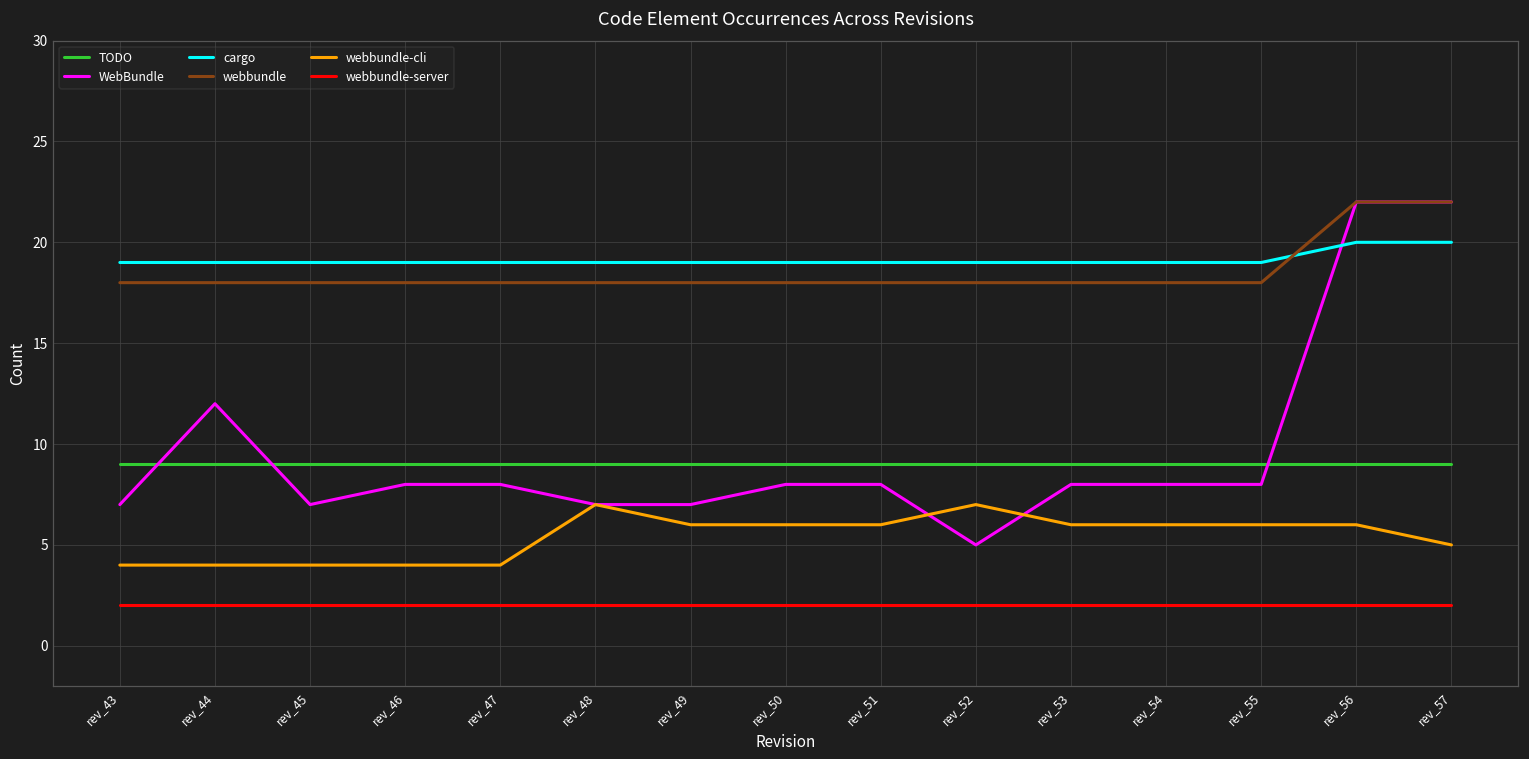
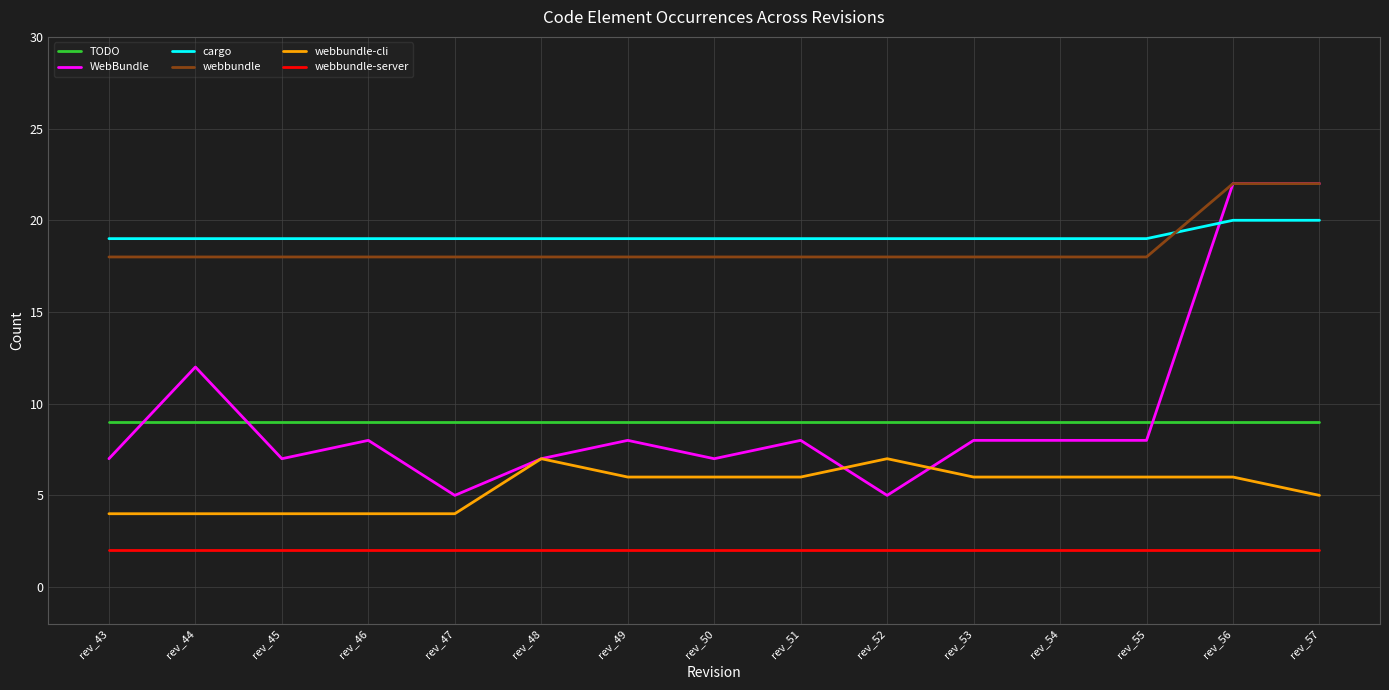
  {
    "TODO": {
      "rev_43": 9,
      "rev_44": 9,
      "rev_45": 9,
      "rev_46": 9,
      "rev_47": 9,
      "rev_48": 9,
      "rev_49": 9,
      "rev_50": 9,
      "rev_51": 9,
      "rev_52": 9,
      "rev_53": 9,
      "rev_54": 9,
      "rev_55": 9,
      "rev_56": 9,
      "rev_57": 9
    },
    "WebBundle": {
      "rev_43": 7,
      "rev_44": 12,
      "rev_45": 7,
      "rev_46": 8,
-     "rev_47": 8,
-     "rev_49": 7,
-     "rev_50": 8,
+     "rev_47": 5,
+     "rev_49": 8,
+     "rev_50": 7,
      "rev_51": 8,
      "rev_52": 5,
      "rev_53": 8,
      "rev_54": 8,
      "rev_55": 8
    },
    "cargo": {
      "rev_43": 19,
      "rev_44": 19,
      "rev_45": 19,
      "rev_46": 19,
      "rev_47": 19,
      "rev_48": 19,
      "rev_49": 19,
      "rev_50": 19,
      "rev_51": 19,
      "rev_52": 19,
      "rev_53": 19,
      "rev_54": 19,
      "rev_55": 19,
      "rev_56": 20,
      "rev_57": 20
    },
    "webbundle": {
      "rev_43": 18,
      "rev_44": 18,
      "rev_45": 18,
      "rev_46": 18,
      "rev_47": 18,
      "rev_48": 18,
      "rev_49": 18,
      "rev_50": 18,
      "rev_51": 18,
      "rev_52": 18,
      "rev_53": 18,
      "rev_54": 18,
      "rev_55": 18
    },
    "webbundle-cli": {
      "rev_43": 4,
      "rev_44": 4,
      "rev_45": 4,
      "rev_46": 4,
      "rev_47": 4,
      "rev_49": 6,
      "rev_50": 6,
      "rev_51": 6,
      "rev_52": 7,
      "rev_53": 6,
      "rev_54": 6,
      "rev_55": 6,
      "rev_56": 6,
      "rev_57": 5
    },
    "webbundle-server": {
      "rev_43": 2,
      "rev_44": 2,
      "rev_45": 2,
      "rev_46": 2,
      "rev_47": 2,
      "rev_48": 2,
      "rev_49": 2,
      "rev_50": 2,
      "rev_51": 2,
      "rev_52": 2,
      "rev_53": 2,
      "rev_54": 2,
      "rev_55": 2,
      "rev_56": 2,
      "rev_57": 2
    }
  }
